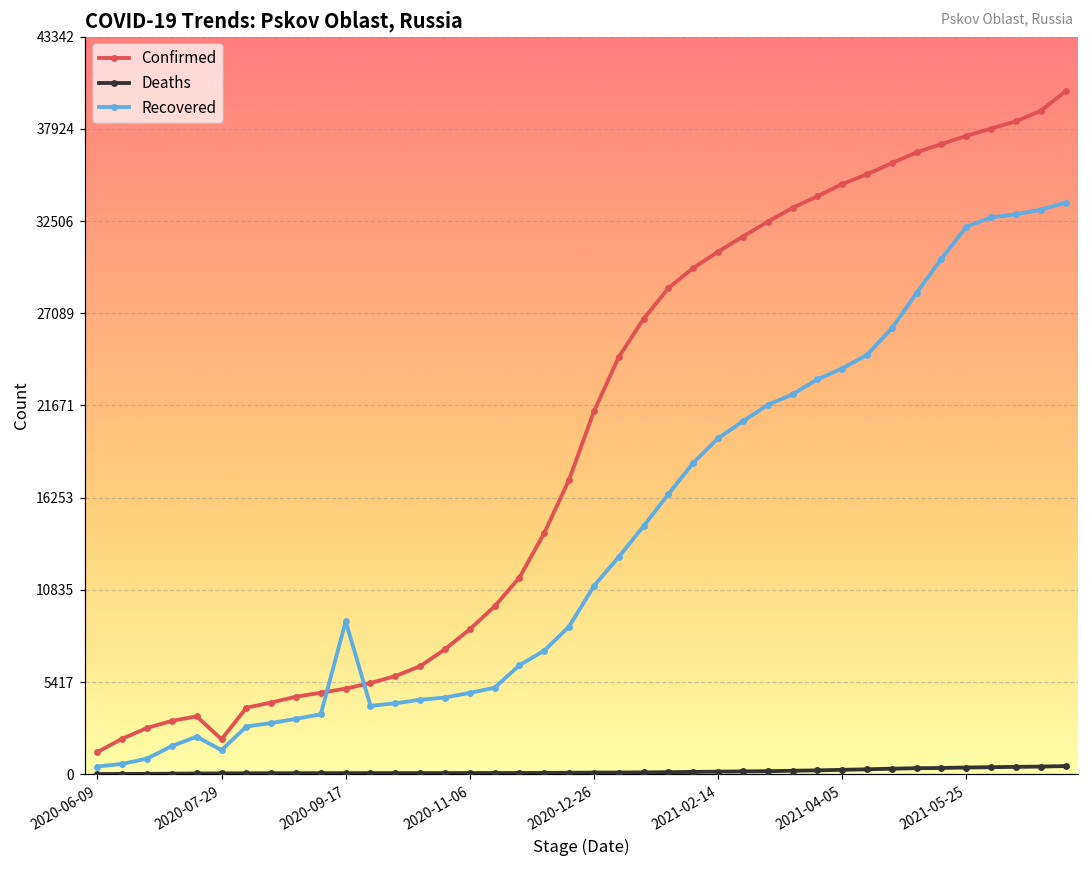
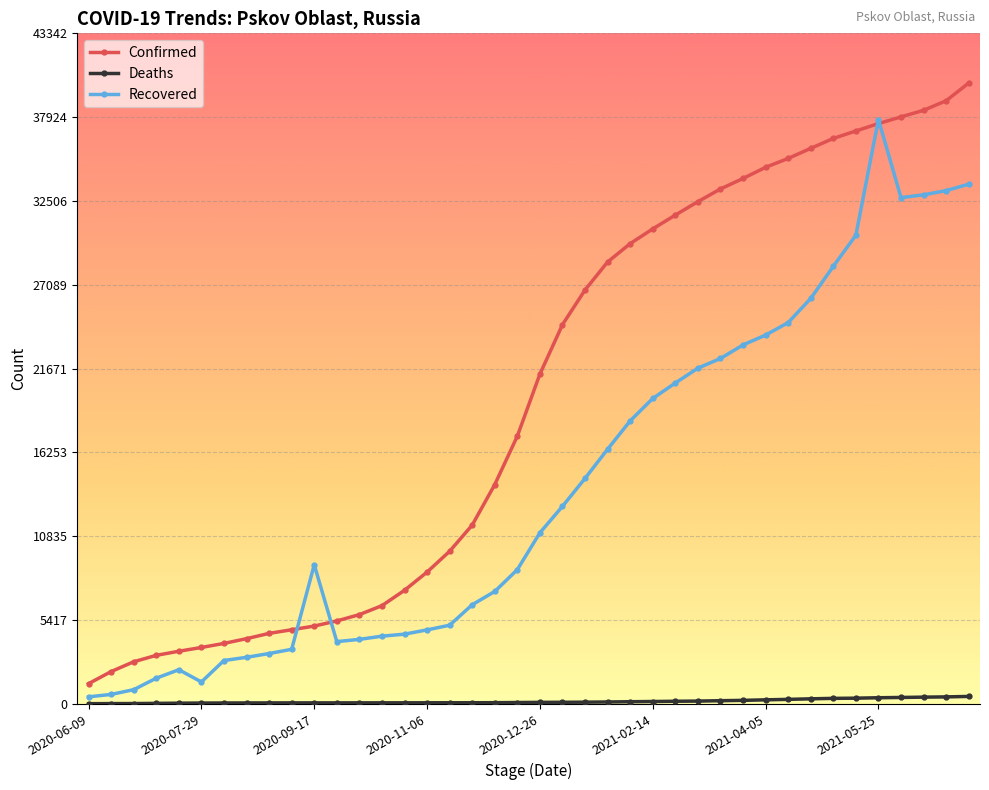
  {
    "Confirmed": {
      "2020-06-09": 1300,
-     "2020-07-29": 2100,
+     "2020-07-29": 3600,
      "2020-09-17": 5000,
      "2020-11-06": 8500,
      "2020-12-26": 21300,
      "2021-02-14": 30700,
      "2021-04-05": 34700,
      "2021-05-25": 37500
    },
    "Deaths": {
      "2020-06-09": 0,
      "2020-07-29": 100,
      "2020-09-17": 100,
      "2020-11-06": 100,
      "2020-12-26": 100,
      "2021-02-14": 200,
      "2021-04-05": 300,
      "2021-05-25": 400
    },
    "Recovered": {
      "2020-06-09": 500,
      "2020-07-29": 1400,
      "2020-09-17": 9000,
      "2020-11-06": 4800,
      "2020-12-26": 11100,
      "2021-02-14": 19700,
      "2021-04-05": 23800,
-     "2021-05-25": 32200
+     "2021-05-25": 37800
    }
  }
